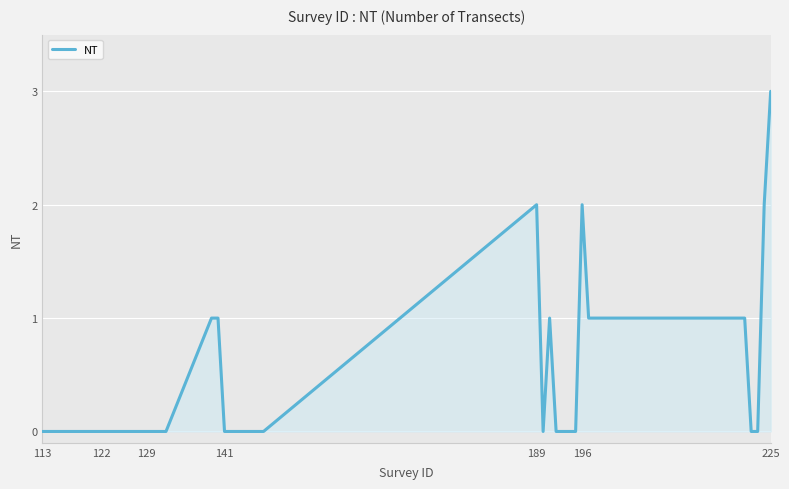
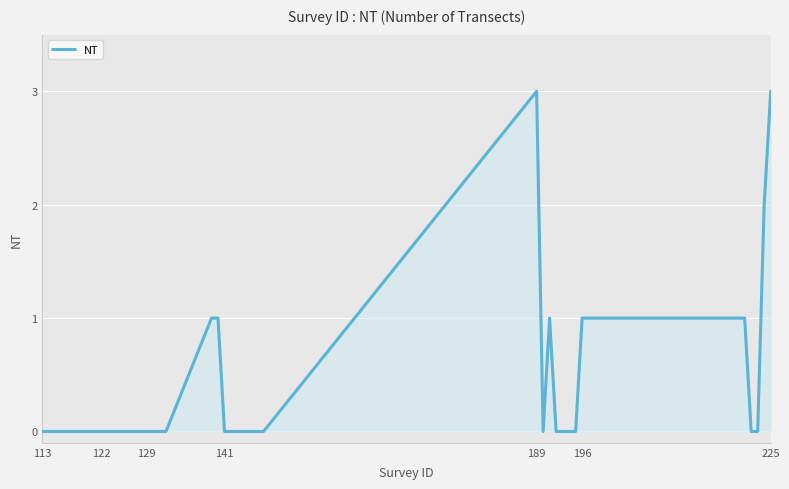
  {
    "113": 0,
    "122": 0,
    "129": 0,
    "141": 0,
-   "189": 2,
-   "196": 2,
+   "189": 3,
+   "196": 1,
    "225": 3
  }
